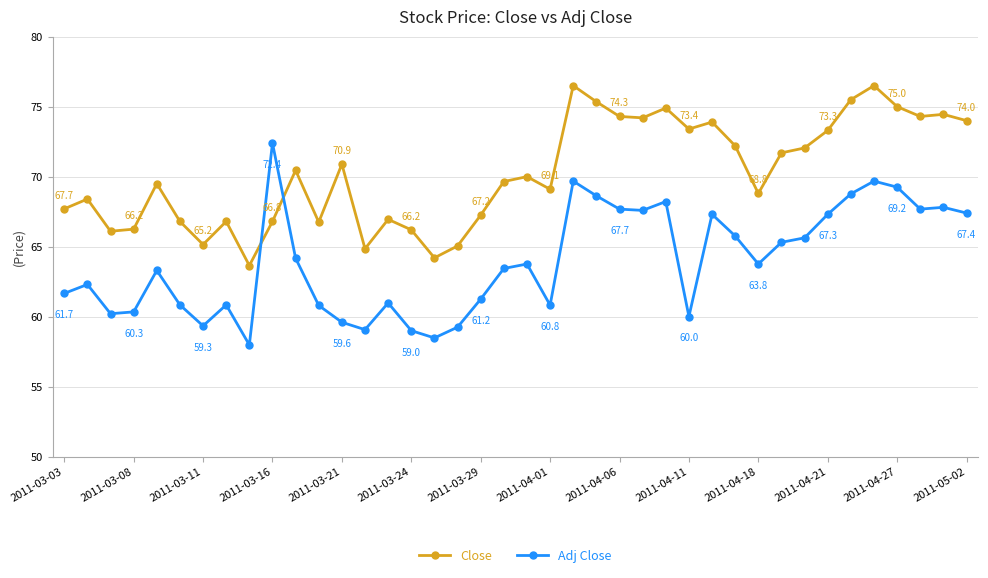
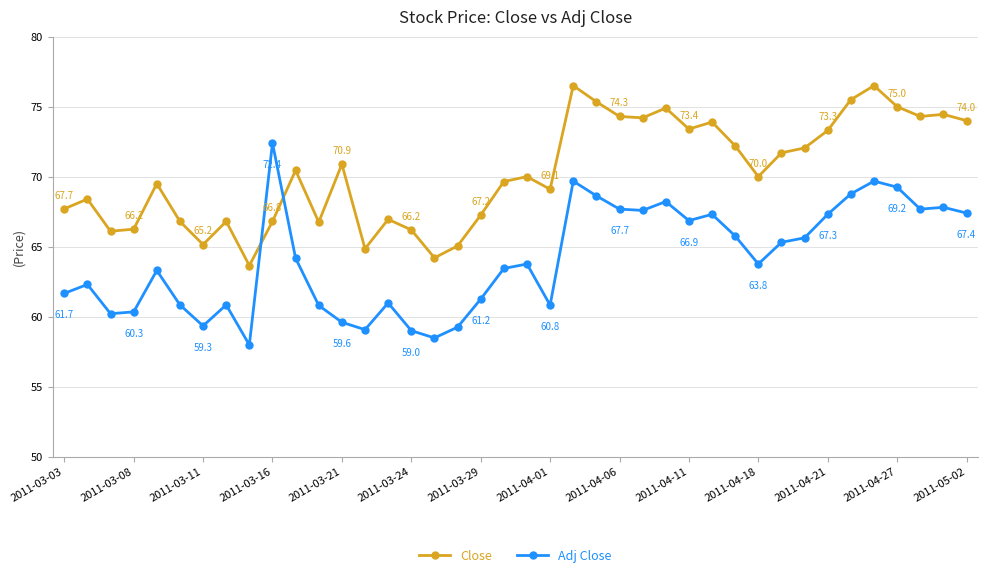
  {
    "Close": {
      "2011-03-03": 67.7,
      "2011-03-08": 66.2,
      "2011-03-11": 65.2,
      "2011-03-16": 66.8,
      "2011-03-21": 70.9,
      "2011-03-24": 66.2,
      "2011-03-29": 67.2,
      "2011-04-01": 69.1,
      "2011-04-06": 74.3,
      "2011-04-11": 73.4,
-     "2011-04-18": 68.8,
+     "2011-04-18": 70.0,
      "2011-04-21": 73.3,
      "2011-04-27": 75.0,
      "2011-05-02": 74.0
    },
    "Adj Close": {
      "2011-03-03": 61.7,
      "2011-03-08": 60.3,
      "2011-03-11": 59.3,
      "2011-03-16": 72.4,
      "2011-03-21": 59.6,
      "2011-03-24": 59.0,
      "2011-03-29": 61.2,
      "2011-04-01": 60.8,
      "2011-04-06": 67.7,
-     "2011-04-11": 60.0,
+     "2011-04-11": 66.9,
      "2011-04-18": 63.8,
      "2011-04-21": 67.3,
      "2011-04-27": 69.2,
      "2011-05-02": 67.4
    }
  }
